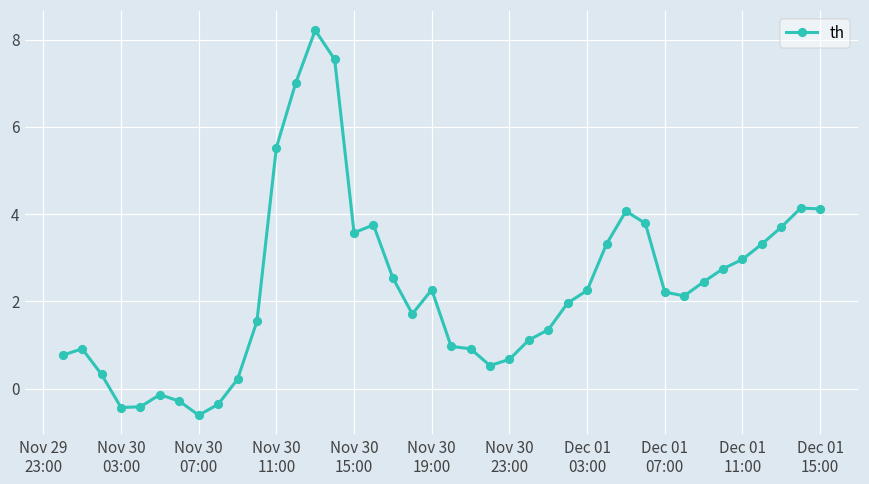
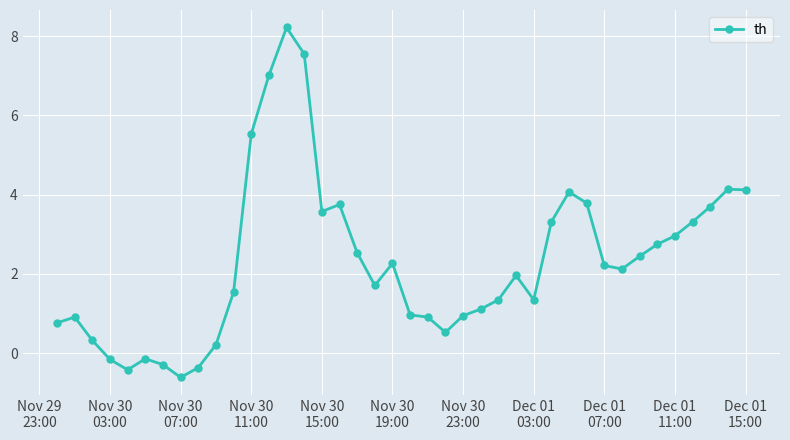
  {
-   "Nov 30 03:00": -0.4,
+   "Nov 30 03:00": -0.2,
    "Nov 30 07:00": -0.6,
    "Nov 30 11:00": 5.5,
    "Nov 30 15:00": 3.6,
    "Nov 30 19:00": 2.3,
-   "Nov 30 23:00": 0.7,
-   "Dec 01 03:00": 2.2,
+   "Nov 30 23:00": 0.9,
+   "Dec 01 03:00": 1.3,
    "Dec 01 07:00": 2.2,
    "Dec 01 11:00": 3.0,
    "Dec 01 15:00": 4.1
  }
